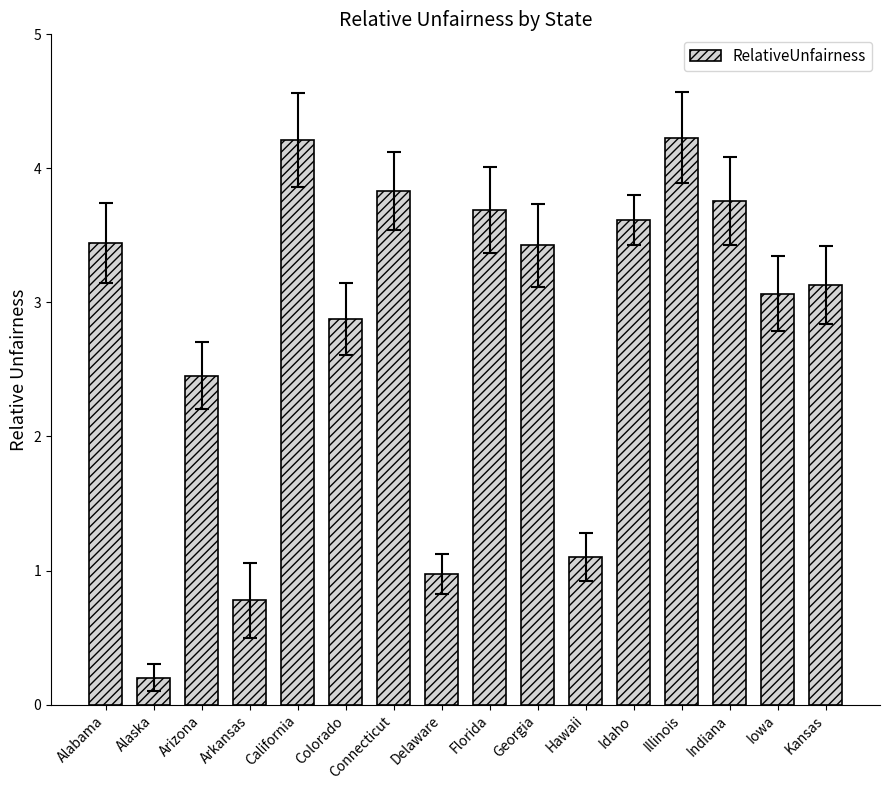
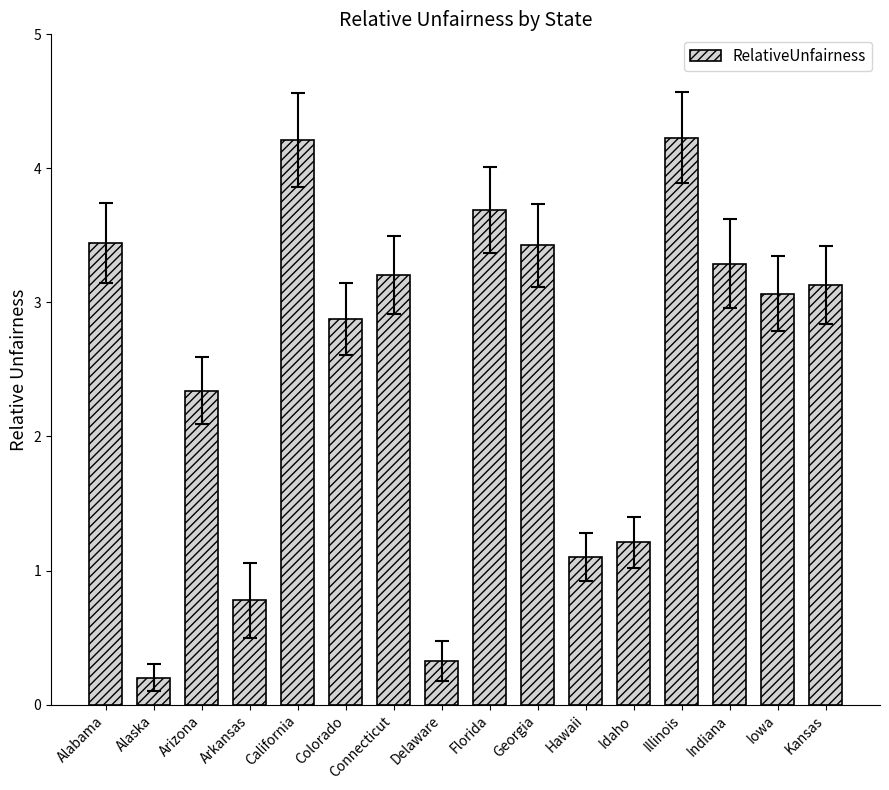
  {
    "RelativeUnfairness": {
      "Alabama": 3.44,
      "Alaska": 0.20,
-     "Arizona": 2.45,
+     "Arizona": 2.34,
      "Arkansas": 0.78,
      "California": 4.21,
      "Colorado": 2.88,
-     "Connecticut": 3.83,
-     "Delaware": 0.97,
+     "Connecticut": 3.20,
+     "Delaware": 0.33,
      "Florida": 3.69,
      "Georgia": 3.42,
      "Hawaii": 1.10,
-     "Idaho": 3.61,
+     "Idaho": 1.21,
      "Illinois": 4.23,
-     "Indiana": 3.76,
+     "Indiana": 3.29,
      "Iowa": 3.06,
      "Kansas": 3.13
    }
  }
